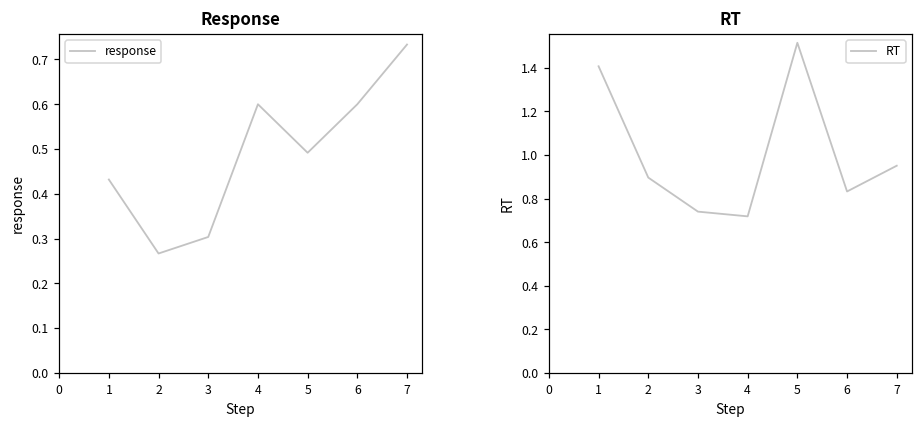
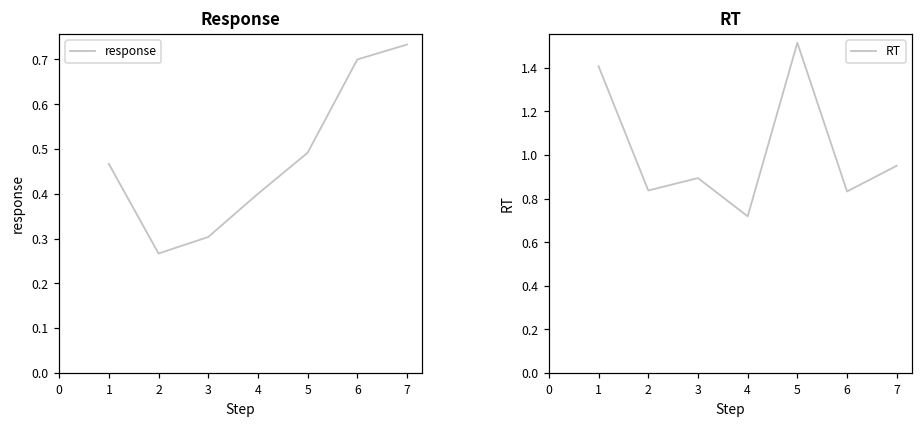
  {
    "Response": {
-     "1": 0.43,
+     "1": 0.47,
      "2": 0.27,
      "3": 0.30,
-     "4": 0.6,
+     "4": 0.4,
      "5": 0.49,
-     "6": 0.6,
+     "6": 0.7,
      "7": 0.73
    },
    "RT": {
      "1": 1.41,
-     "2": 0.90,
-     "3": 0.74,
+     "2": 0.84,
+     "3": 0.89,
      "4": 0.72,
      "5": 1.52,
      "6": 0.83,
      "7": 0.95
    }
  }
